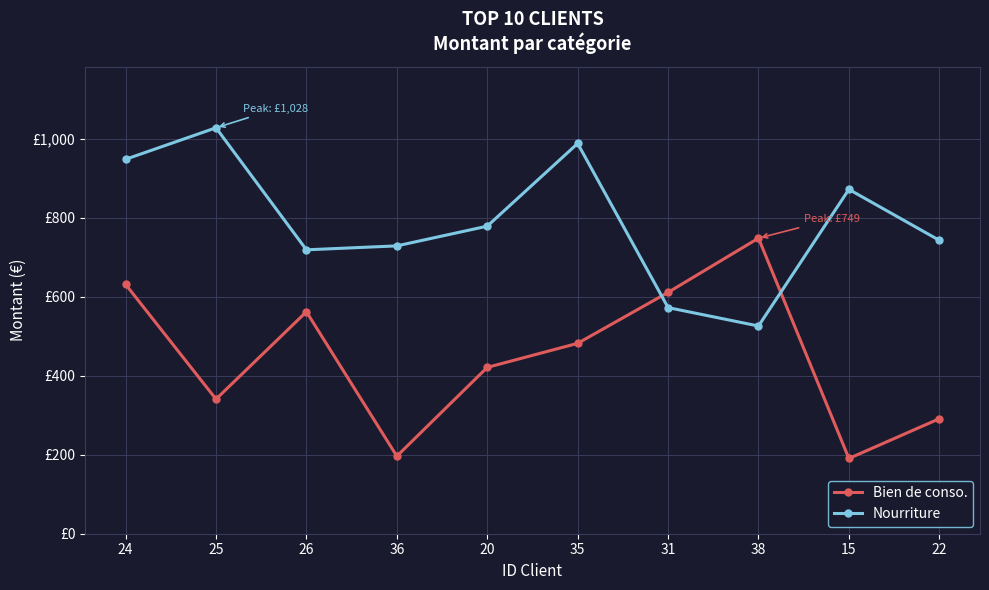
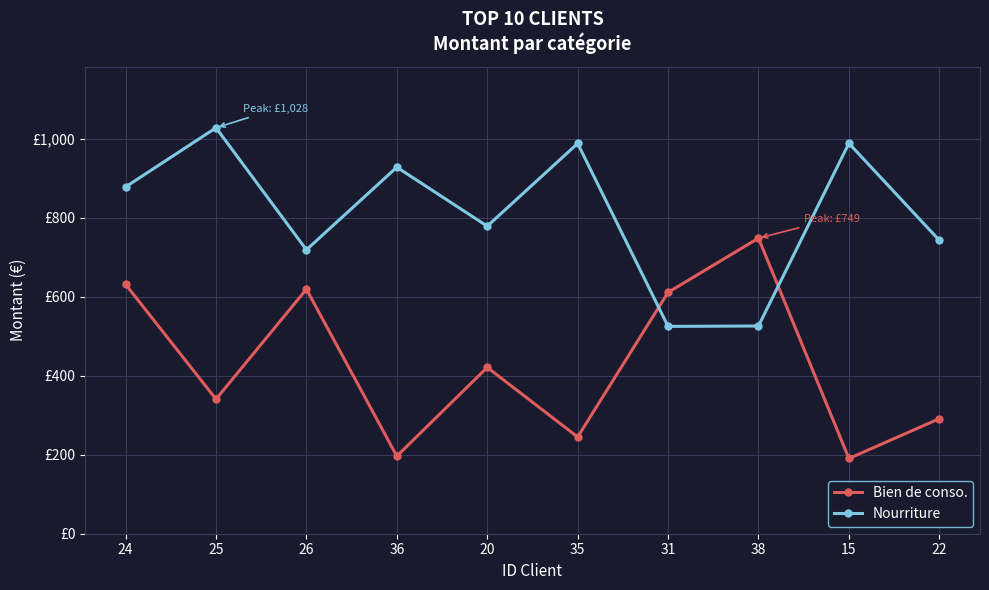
  {
    "Bien de conso.": {
      "24": "£630",
      "25": "£340",
-     "26": "£560",
+     "26": "£620",
      "36": "£200",
      "20": "£420",
-     "35": "£480",
+     "35": "£250",
      "31": "£610",
      "15": "£190",
      "22": "£290"
    },
    "Nourriture": {
-     "24": "£950",
+     "24": "£880",
      "26": "£720",
-     "36": "£730",
+     "36": "£930",
      "20": "£780",
      "35": "£990",
-     "31": "£570",
+     "31": "£530",
      "38": "£530",
-     "15": "£870",
+     "15": "£990",
      "22": "£740"
    }
  }
